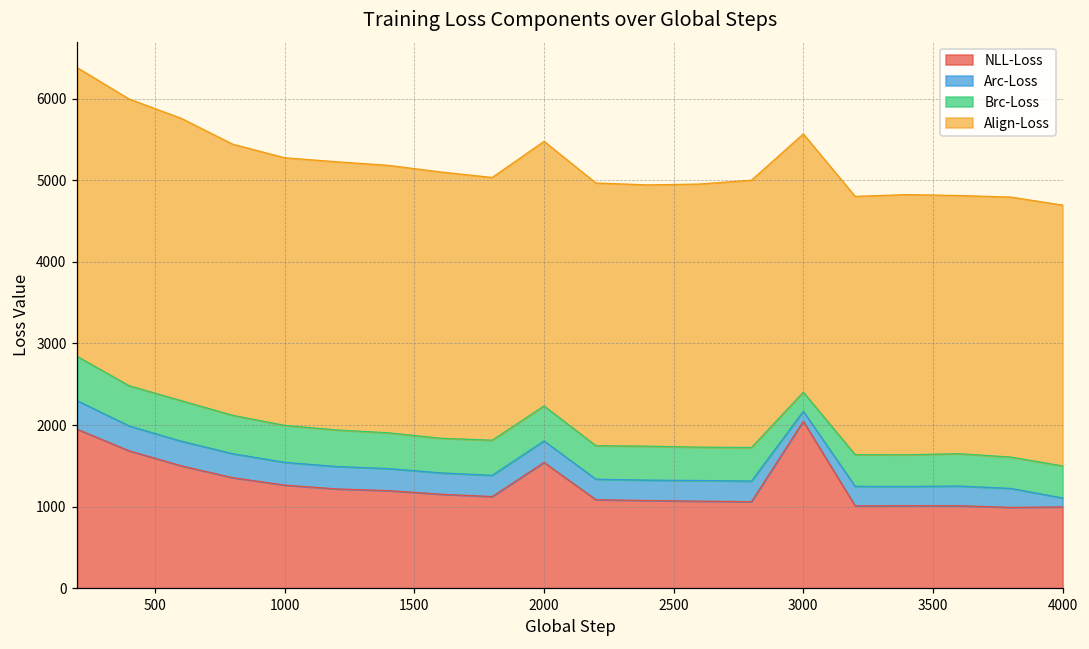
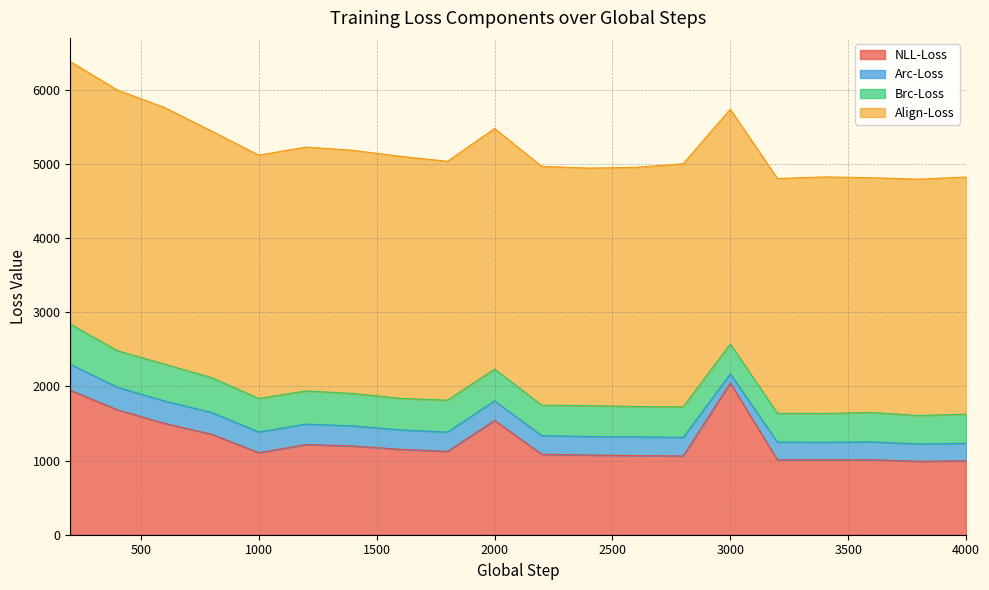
  {
    "NLL-Loss": {
-     "1000": 1300,
+     "1000": 1100,
      "2000": 1500,
      "3000": 2000,
      "4000": 1000
    },
    "Arc-Loss": {
      "1000": 300,
      "2000": 300,
      "3000": 100,
-     "4000": 100
+     "4000": 200
    },
    "Brc-Loss": {
      "1000": 500,
      "2000": 400,
-     "3000": 200,
+     "3000": 400,
      "4000": 400
    },
    "Align-Loss": {
      "1000": 3300,
      "2000": 3200,
      "3000": 3200,
      "4000": 3200
    }
  }
